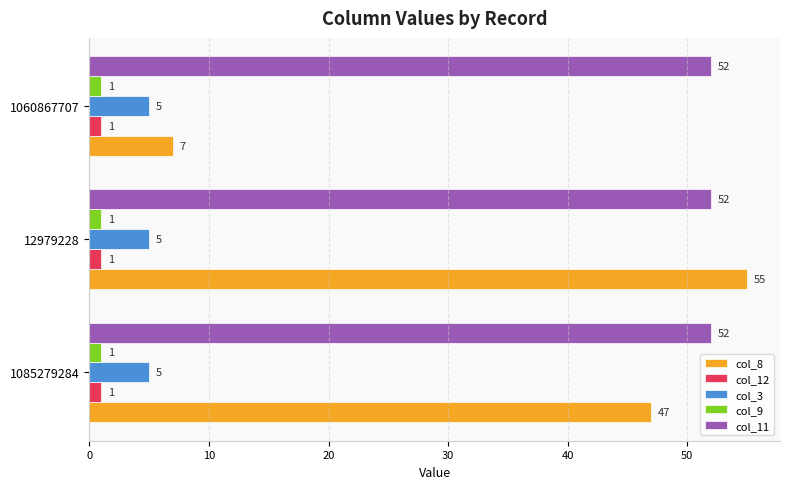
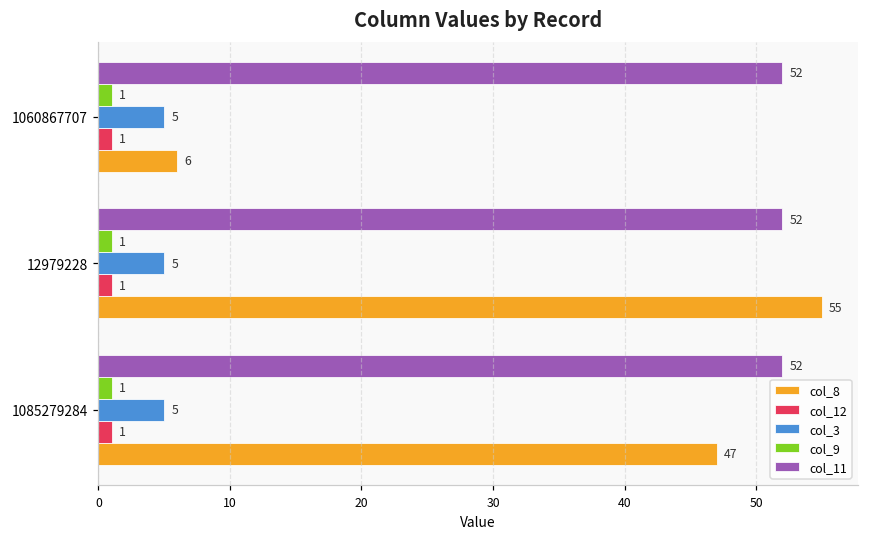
  {
    "col_8": {
-     "1060867707": 7,
+     "1060867707": 6,
      "12979228": 55,
      "1085279284": 47
    },
    "col_12": {
      "1060867707": 1,
      "12979228": 1,
      "1085279284": 1
    },
    "col_3": {
      "1060867707": 5,
      "12979228": 5,
      "1085279284": 5
    },
    "col_9": {
      "1060867707": 1,
      "12979228": 1,
      "1085279284": 1
    },
    "col_11": {
      "1060867707": 52,
      "12979228": 52,
      "1085279284": 52
    }
  }
